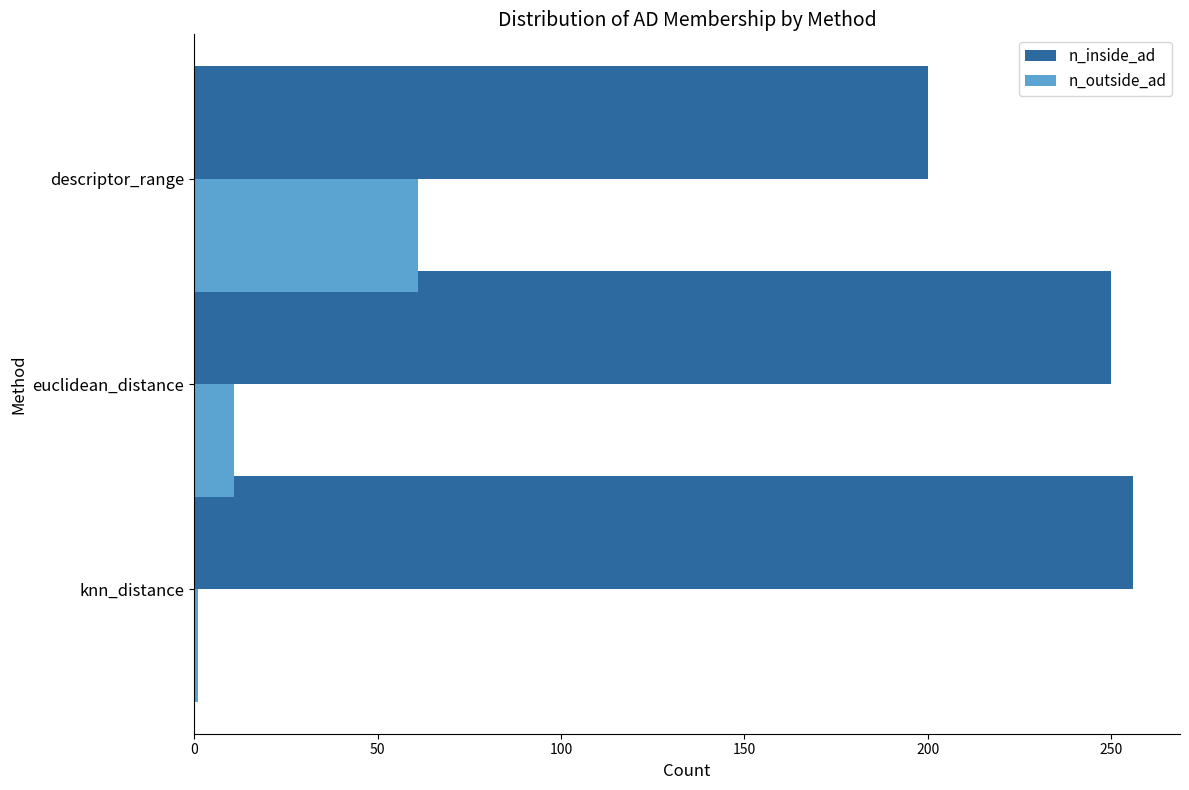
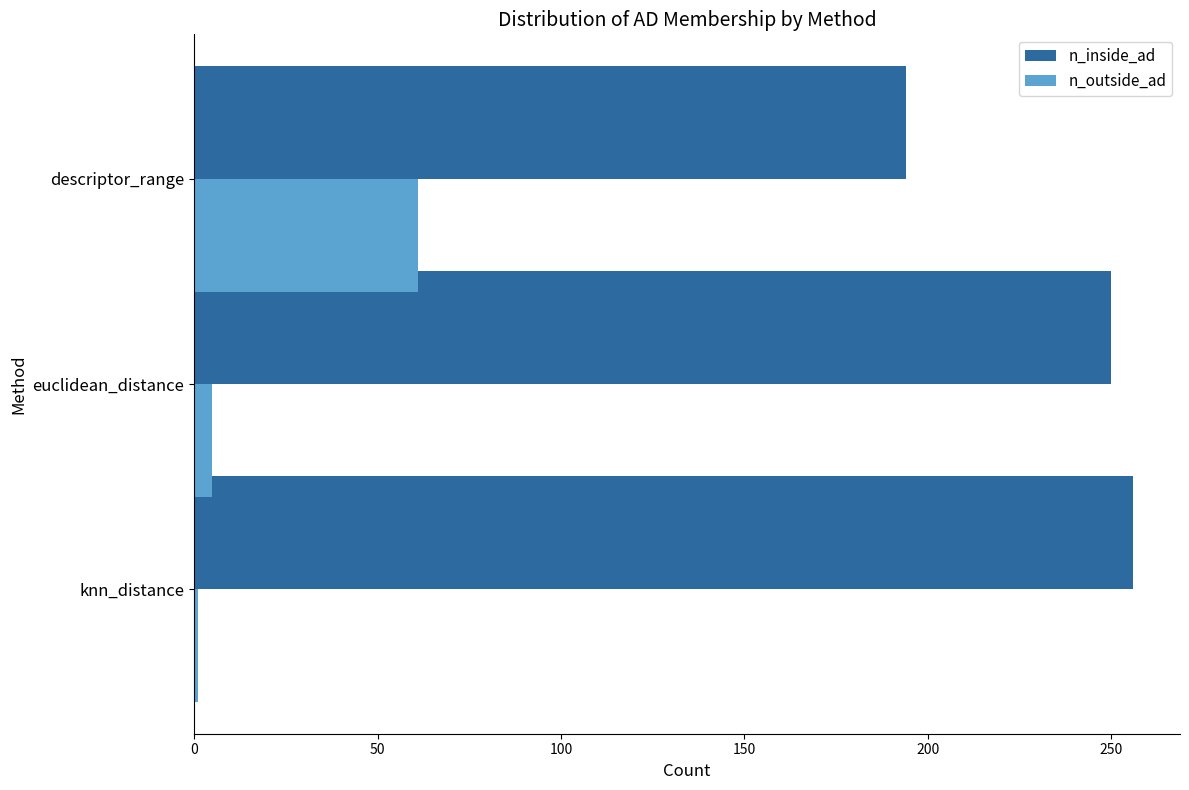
  {
    "n_inside_ad": {
-     "descriptor_range": 200,
+     "descriptor_range": 194,
      "euclidean_distance": 250,
      "knn_distance": 256
    },
    "n_outside_ad": {
      "descriptor_range": 61,
-     "euclidean_distance": 11,
+     "euclidean_distance": 5,
      "knn_distance": 1
    }
  }
